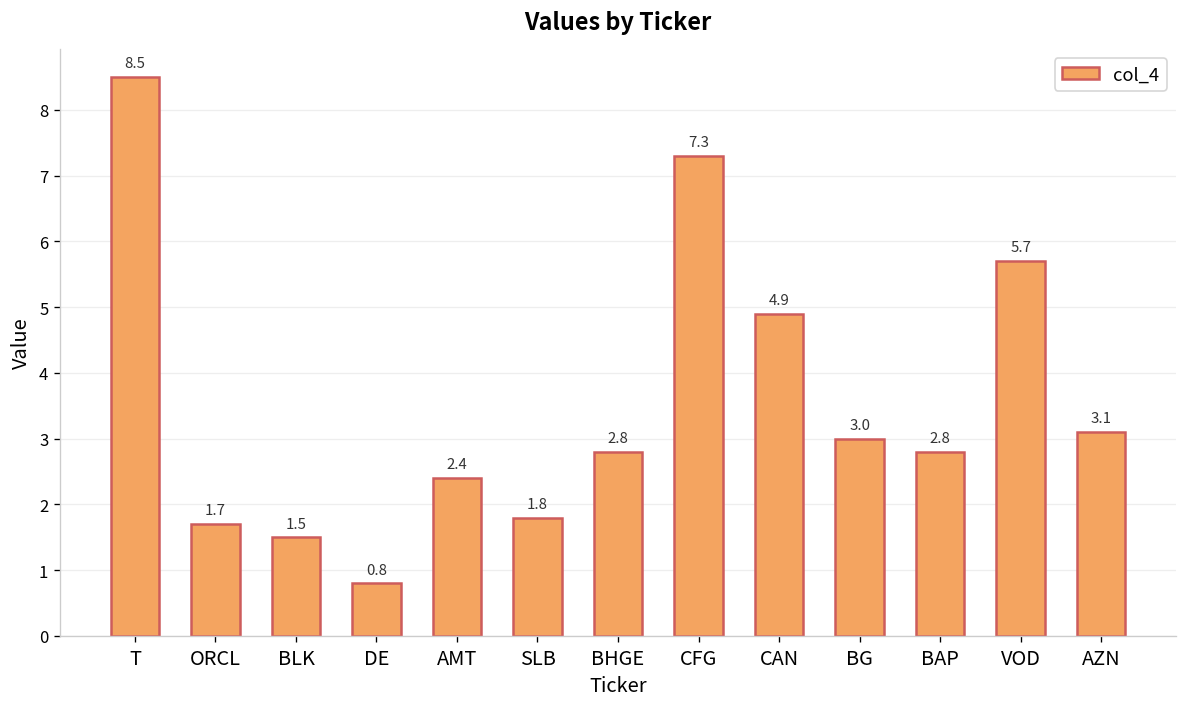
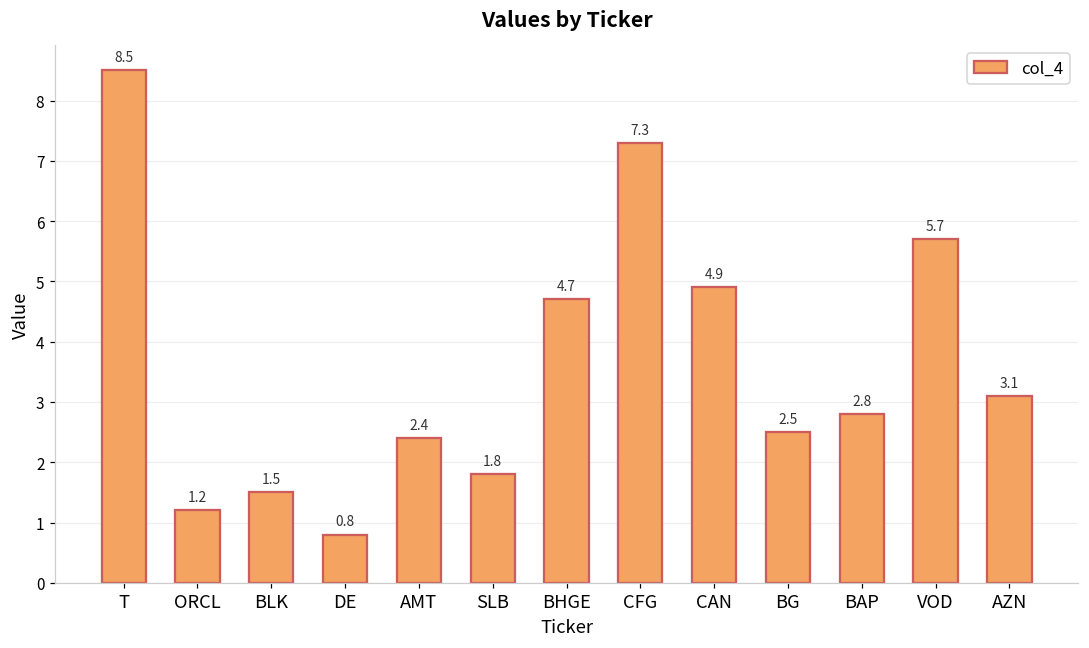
  {
    "T": 8.5,
-   "ORCL": 1.7,
+   "ORCL": 1.2,
    "BLK": 1.5,
    "DE": 0.8,
    "AMT": 2.4,
    "SLB": 1.8,
-   "BHGE": 2.8,
+   "BHGE": 4.7,
    "CFG": 7.3,
    "CAN": 4.9,
-   "BG": 3.0,
+   "BG": 2.5,
    "BAP": 2.8,
    "VOD": 5.7,
    "AZN": 3.1
  }
